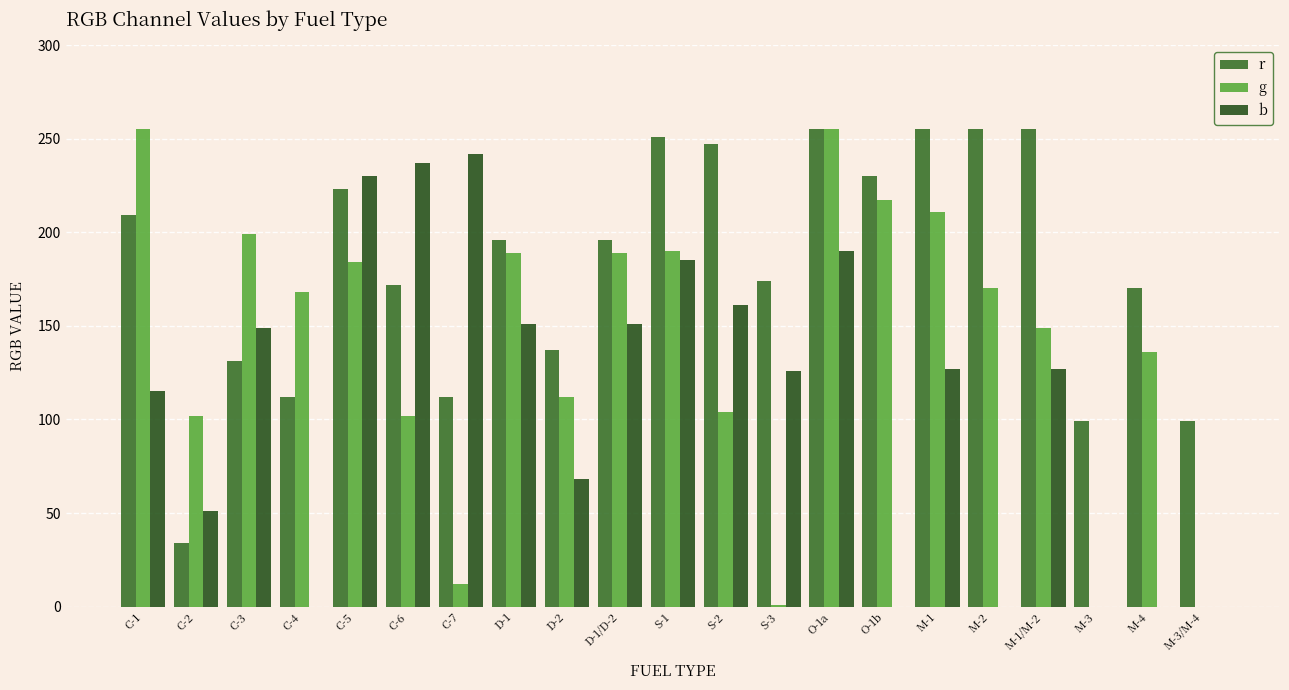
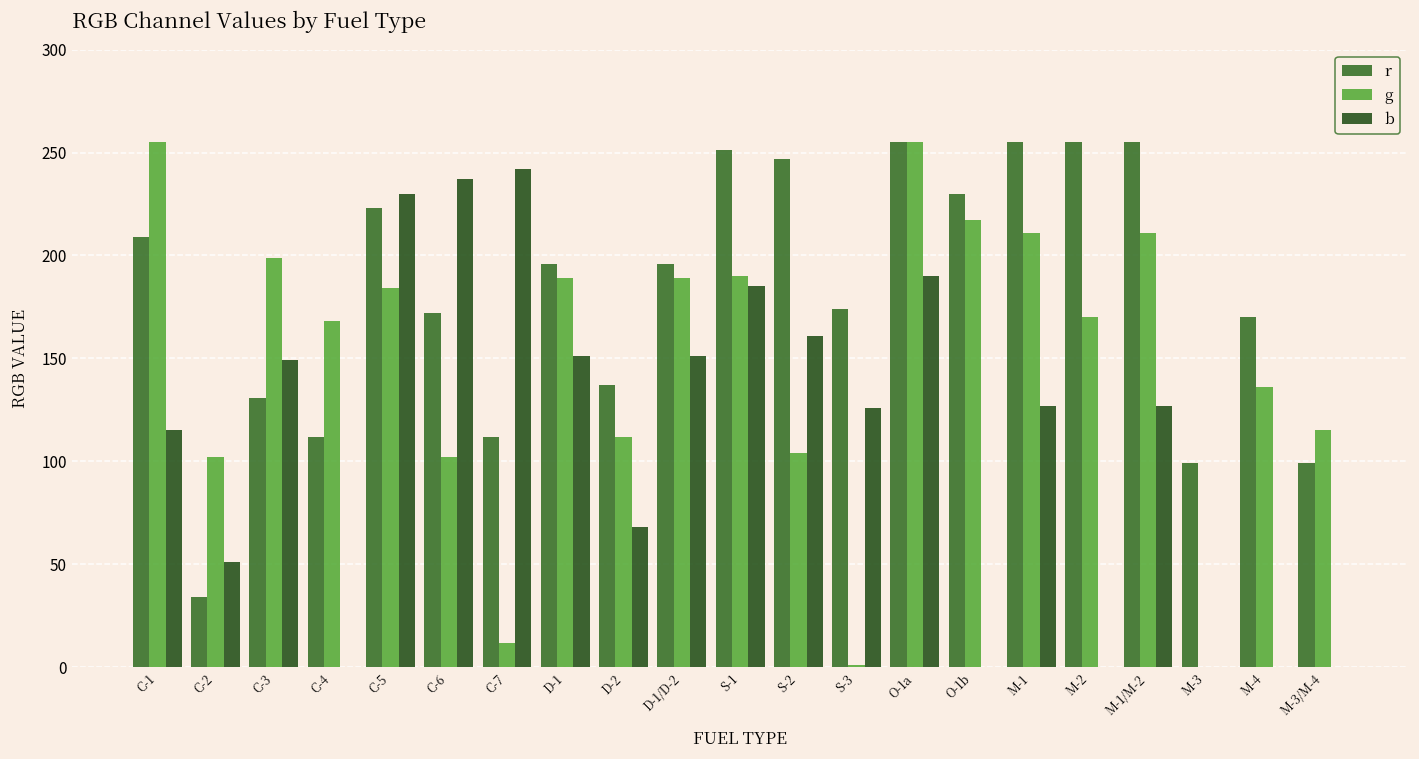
  {
    "g": {
      "C-1": 255,
      "C-2": 102,
      "C-3": 199,
      "C-4": 168,
      "C-5": 184,
      "C-6": 102,
      "C-7": 12,
      "D-1": 189,
      "D-2": 112,
      "D-1/D-2": 189,
      "S-1": 190,
      "S-2": 104,
      "O-1a": 255,
      "O-1b": 217,
      "M-1": 211,
      "M-2": 170,
-     "M-1/M-2": 149,
+     "M-1/M-2": 211,
      "M-3": 0,
      "M-4": 136,
-     "M-3/M-4": 0
+     "M-3/M-4": 115
    }
  }
